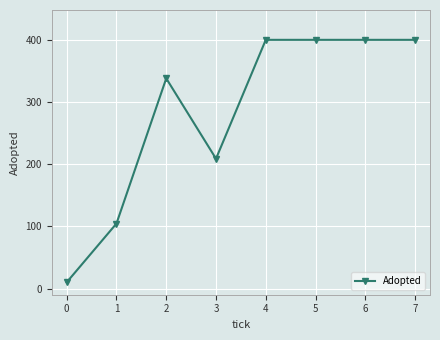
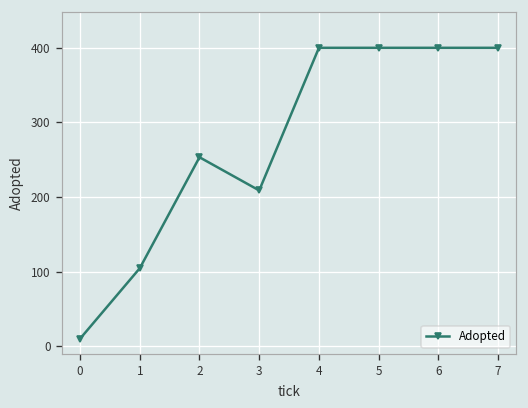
  {
    "0": 10,
    "1": 100,
-   "2": 340,
+   "2": 250,
    "3": 210,
    "4": 400,
    "5": 400,
    "6": 400,
    "7": 400
  }
